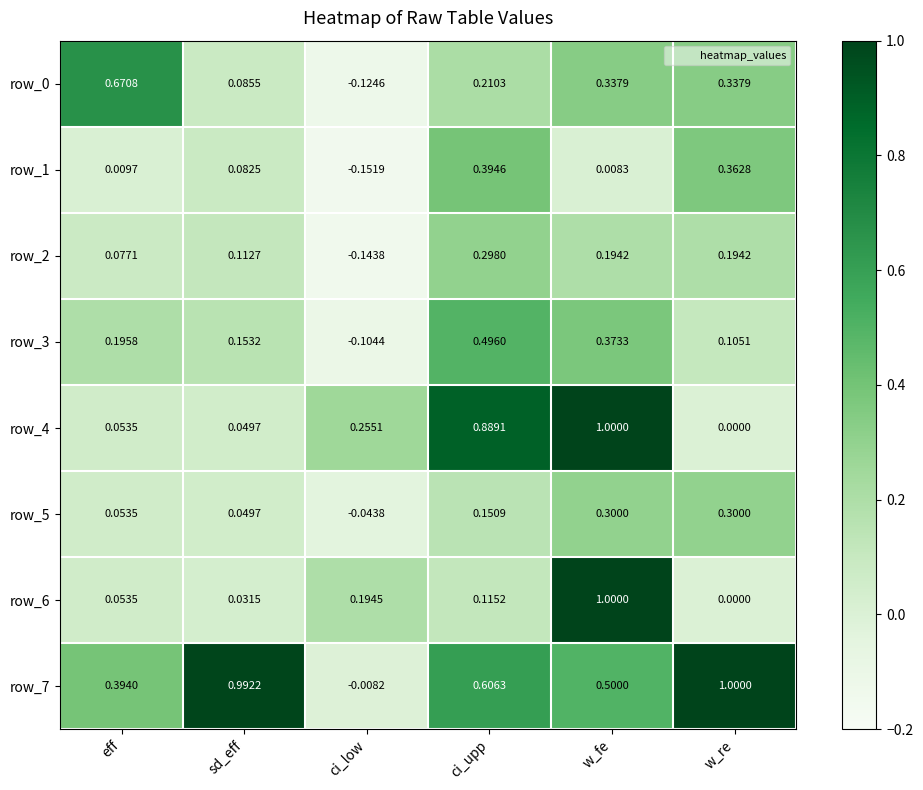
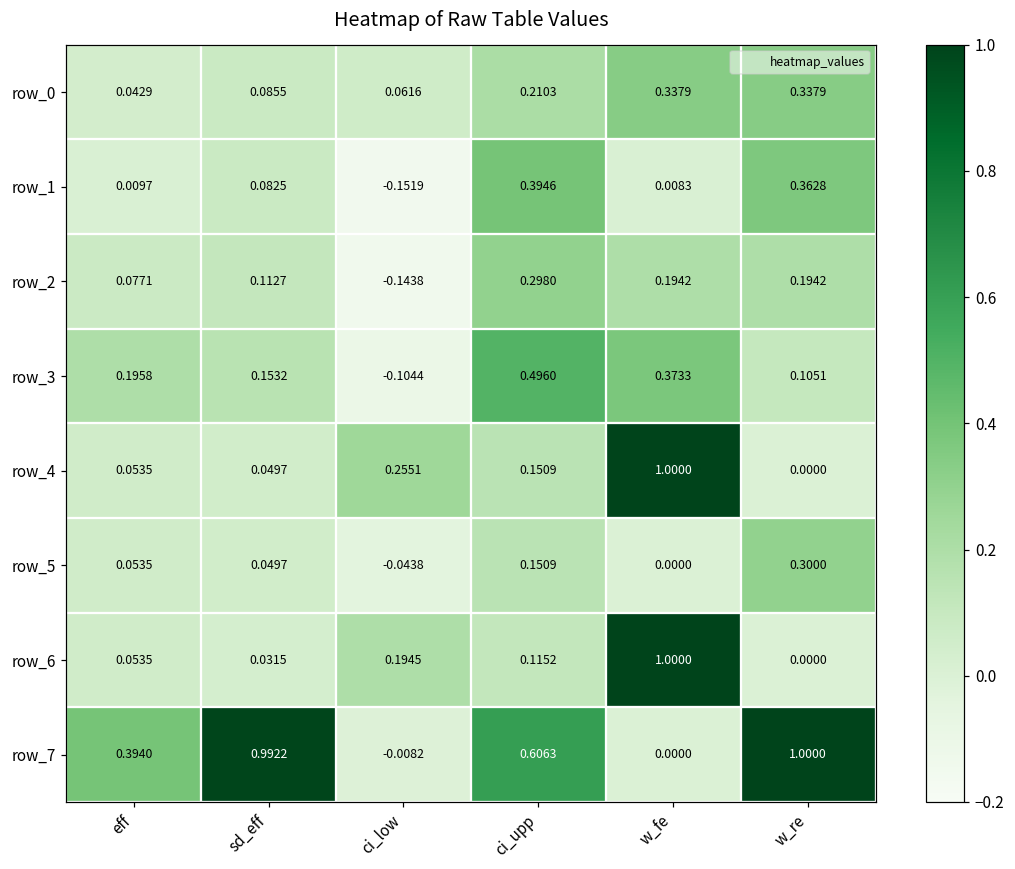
  {
    "row_0": {
-     "eff": 0.6708,
+     "eff": 0.0429,
      "sd_eff": 0.0855,
-     "ci_low": -0.1246,
+     "ci_low": 0.0616,
      "ci_upp": 0.2103,
      "w_fe": 0.3379,
      "w_re": 0.3379
    },
    "row_1": {
      "eff": 0.0097,
      "sd_eff": 0.0825,
      "ci_low": -0.1519,
      "ci_upp": 0.3946,
      "w_fe": 0.0083,
      "w_re": 0.3628
    },
    "row_2": {
      "eff": 0.0771,
      "sd_eff": 0.1127,
      "ci_low": -0.1438,
      "ci_upp": 0.2980,
      "w_fe": 0.1942,
      "w_re": 0.1942
    },
    "row_3": {
      "eff": 0.1958,
      "sd_eff": 0.1532,
      "ci_low": -0.1044,
      "ci_upp": 0.4960,
      "w_fe": 0.3733,
      "w_re": 0.1051
    },
    "row_4": {
      "eff": 0.0535,
      "sd_eff": 0.0497,
      "ci_low": 0.2551,
-     "ci_upp": 0.8891,
+     "ci_upp": 0.1509,
      "w_fe": 1.0000,
      "w_re": 0.0000
    },
    "row_5": {
      "eff": 0.0535,
      "sd_eff": 0.0497,
      "ci_low": -0.0438,
      "ci_upp": 0.1509,
-     "w_fe": 0.3000,
+     "w_fe": 0.0000,
      "w_re": 0.3000
    },
    "row_6": {
      "eff": 0.0535,
      "sd_eff": 0.0315,
      "ci_low": 0.1945,
      "ci_upp": 0.1152,
      "w_fe": 1.0000,
      "w_re": 0.0000
    },
    "row_7": {
      "eff": 0.3940,
      "sd_eff": 0.9922,
      "ci_low": -0.0082,
      "ci_upp": 0.6063,
-     "w_fe": 0.5000,
+     "w_fe": 0.0000,
      "w_re": 1.0000
    }
  }
